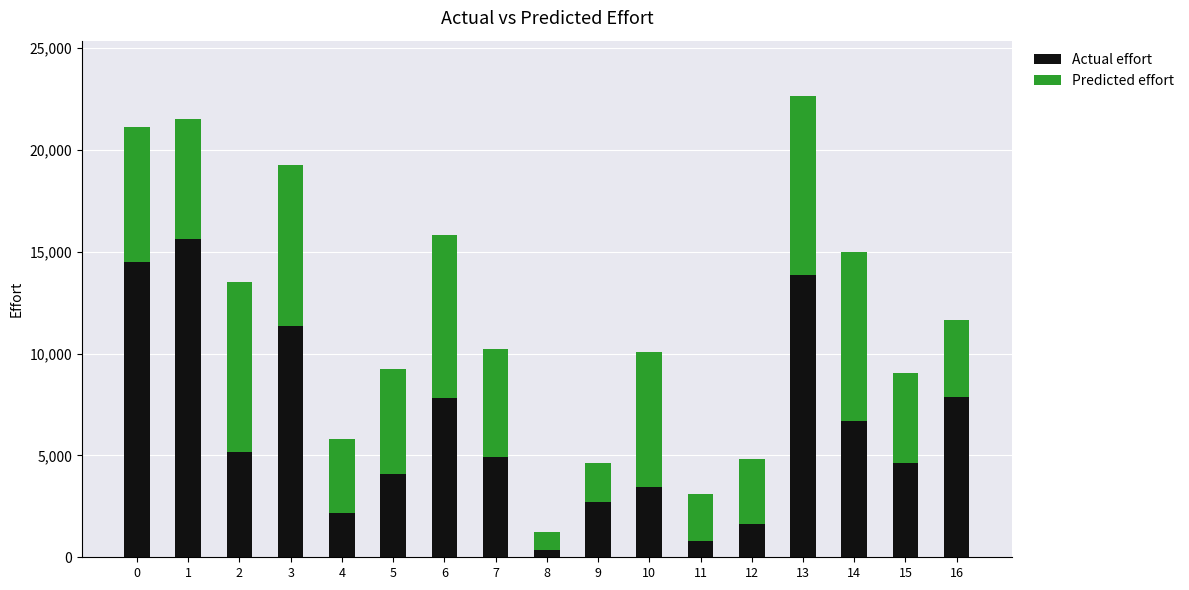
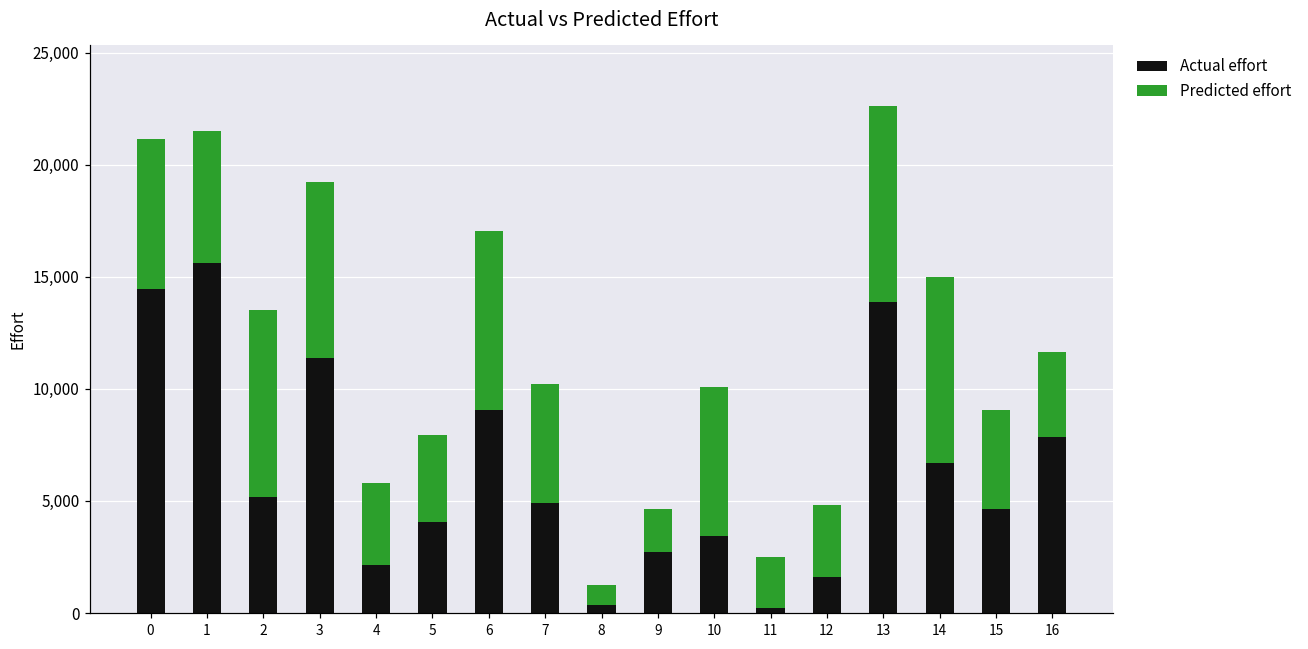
  {
    "Actual effort": {
      "0": "14,500",
      "1": "15,600",
      "2": "5,200",
      "3": "11,400",
      "4": "2,100",
      "5": "4,100",
-     "6": "7,800",
+     "6": "9,100",
      "7": "4,900",
      "8": "400",
      "9": "2,700",
      "10": "3,400",
-     "11": "800",
+     "11": "200",
      "12": "1,600",
      "13": "13,900",
      "14": "6,700",
      "15": "4,600",
      "16": "7,900"
    },
    "Predicted effort": {
      "0": "6,700",
      "1": "5,900",
      "2": "8,300",
      "3": "7,900",
      "4": "3,700",
-     "5": "5,200",
+     "5": "3,900",
      "6": "8,000",
      "7": "5,300",
      "8": "900",
      "9": "1,900",
      "10": "6,600",
      "11": "2,300",
      "12": "3,200",
      "13": "8,800",
      "14": "8,300",
      "15": "4,400",
      "16": "3,800"
    }
  }
